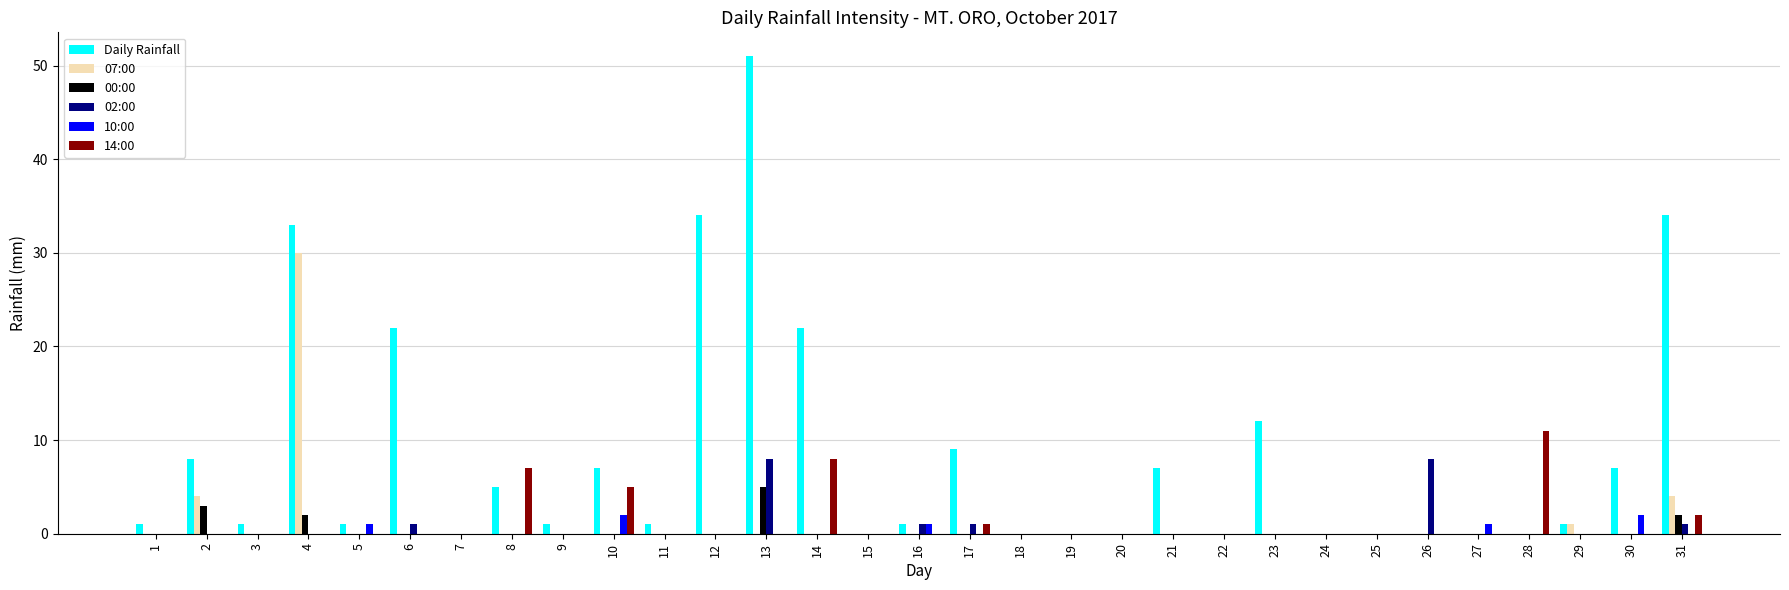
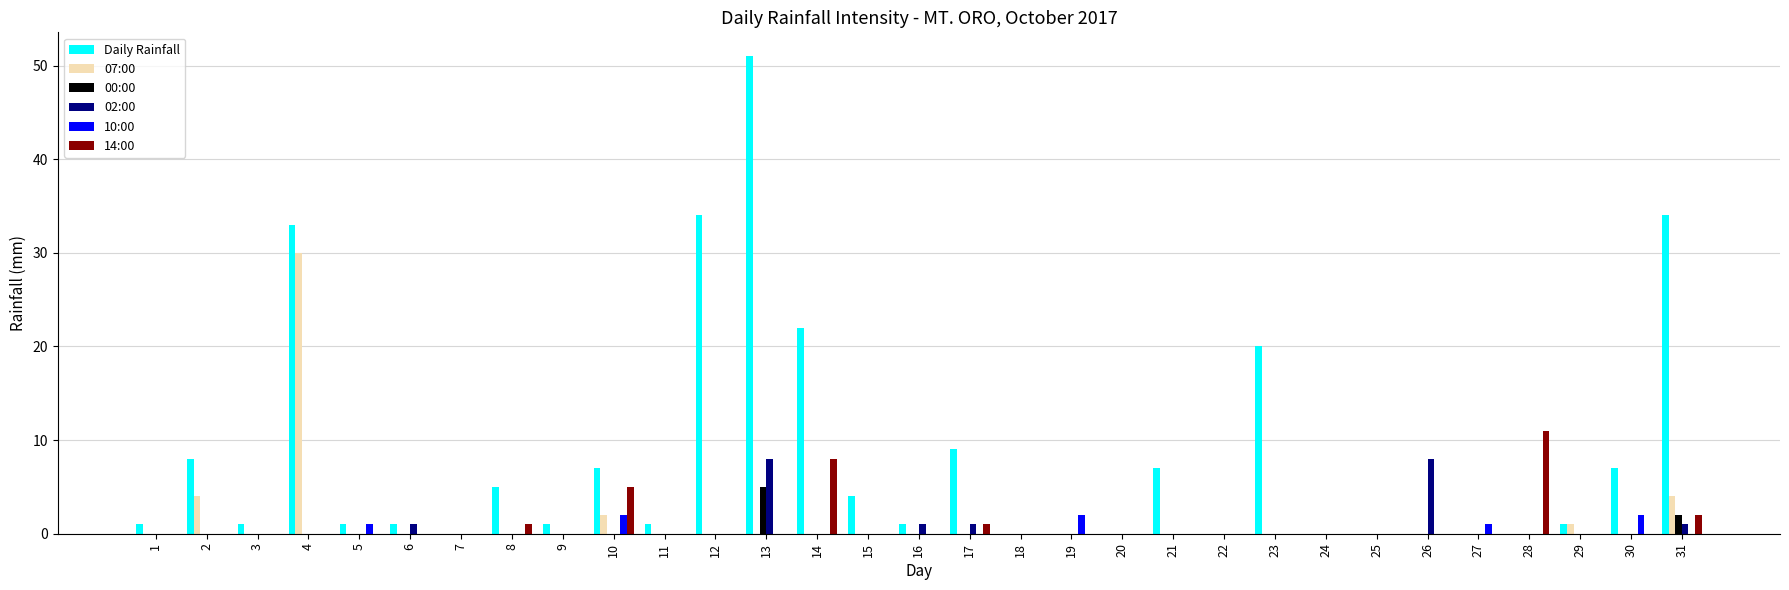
  {
    "Daily Rainfall": {
      "1": 1,
      "2": 8,
      "3": 1,
      "4": 33,
      "5": 1,
-     "6": 22,
+     "6": 1,
      "7": 0,
      "8": 5,
      "9": 1,
      "10": 7,
      "11": 1,
      "12": 34,
      "13": 51,
      "14": 22,
-     "15": 0,
+     "15": 4,
      "16": 1,
      "17": 9,
      "18": 0,
      "19": 0,
      "20": 0,
      "21": 7,
      "22": 0,
-     "23": 12,
+     "23": 20,
      "24": 0,
      "25": 0,
      "26": 0,
      "27": 0,
      "28": 0,
      "29": 1,
      "30": 7,
      "31": 34
    },
    "07:00": {
      "1": 0,
      "2": 4,
      "3": 0,
      "4": 30,
      "5": 0,
      "6": 0,
      "7": 0,
      "8": 0,
      "9": 0,
-     "10": 0,
+     "10": 2,
      "11": 0,
      "12": 0,
      "13": 0,
      "14": 0,
      "15": 0,
      "16": 0,
      "17": 0,
      "18": 0,
      "19": 0,
      "20": 0,
      "21": 0,
      "22": 0,
      "23": 0,
      "24": 0,
      "25": 0,
      "26": 0,
      "27": 0,
      "28": 0,
      "29": 1,
      "30": 0,
      "31": 4
    },
    "00:00": {
      "1": 0,
-     "2": 3,
+     "2": 0,
      "3": 0,
-     "4": 2,
+     "4": 0,
      "5": 0,
      "6": 0,
      "7": 0,
      "8": 0,
      "9": 0,
      "10": 0,
      "11": 0,
      "12": 0,
      "13": 5,
      "14": 0,
      "15": 0,
      "16": 0,
      "17": 0,
      "18": 0,
      "19": 0,
      "20": 0,
      "21": 0,
      "22": 0,
      "23": 0,
      "24": 0,
      "25": 0,
      "26": 0,
      "27": 0,
      "28": 0,
      "29": 0,
      "30": 0,
      "31": 2
    },
    "02:00": {
      "1": 0,
      "2": 0,
      "3": 0,
      "4": 0,
      "5": 0,
      "6": 1,
      "7": 0,
      "8": 0,
      "9": 0,
      "10": 0,
      "11": 0,
      "12": 0,
      "13": 8,
      "14": 0,
      "15": 0,
      "16": 1,
      "17": 1,
      "18": 0,
      "19": 0,
      "20": 0,
      "21": 0,
      "22": 0,
      "23": 0,
      "24": 0,
      "25": 0,
      "26": 8,
      "27": 0,
      "28": 0,
      "29": 0,
      "30": 0,
      "31": 1
    },
    "10:00": {
      "1": 0,
      "2": 0,
      "3": 0,
      "4": 0,
      "5": 1,
      "6": 0,
      "7": 0,
      "8": 0,
      "9": 0,
      "10": 2,
      "11": 0,
      "12": 0,
      "13": 0,
      "14": 0,
      "15": 0,
-     "16": 1,
+     "16": 0,
      "17": 0,
      "18": 0,
-     "19": 0,
+     "19": 2,
      "20": 0,
      "21": 0,
      "22": 0,
      "23": 0,
      "24": 0,
      "25": 0,
      "26": 0,
      "27": 1,
      "28": 0,
      "29": 0,
      "30": 2,
      "31": 0
    },
    "14:00": {
      "1": 0,
      "2": 0,
      "3": 0,
      "4": 0,
      "5": 0,
      "6": 0,
      "7": 0,
-     "8": 7,
+     "8": 1,
      "9": 0,
      "10": 5,
      "11": 0,
      "12": 0,
      "13": 0,
      "14": 8,
      "15": 0,
      "16": 0,
      "17": 1,
      "18": 0,
      "19": 0,
      "20": 0,
      "21": 0,
      "22": 0,
      "23": 0,
      "24": 0,
      "25": 0,
      "26": 0,
      "27": 0,
      "28": 11,
      "29": 0,
      "30": 0,
      "31": 2
    }
  }
